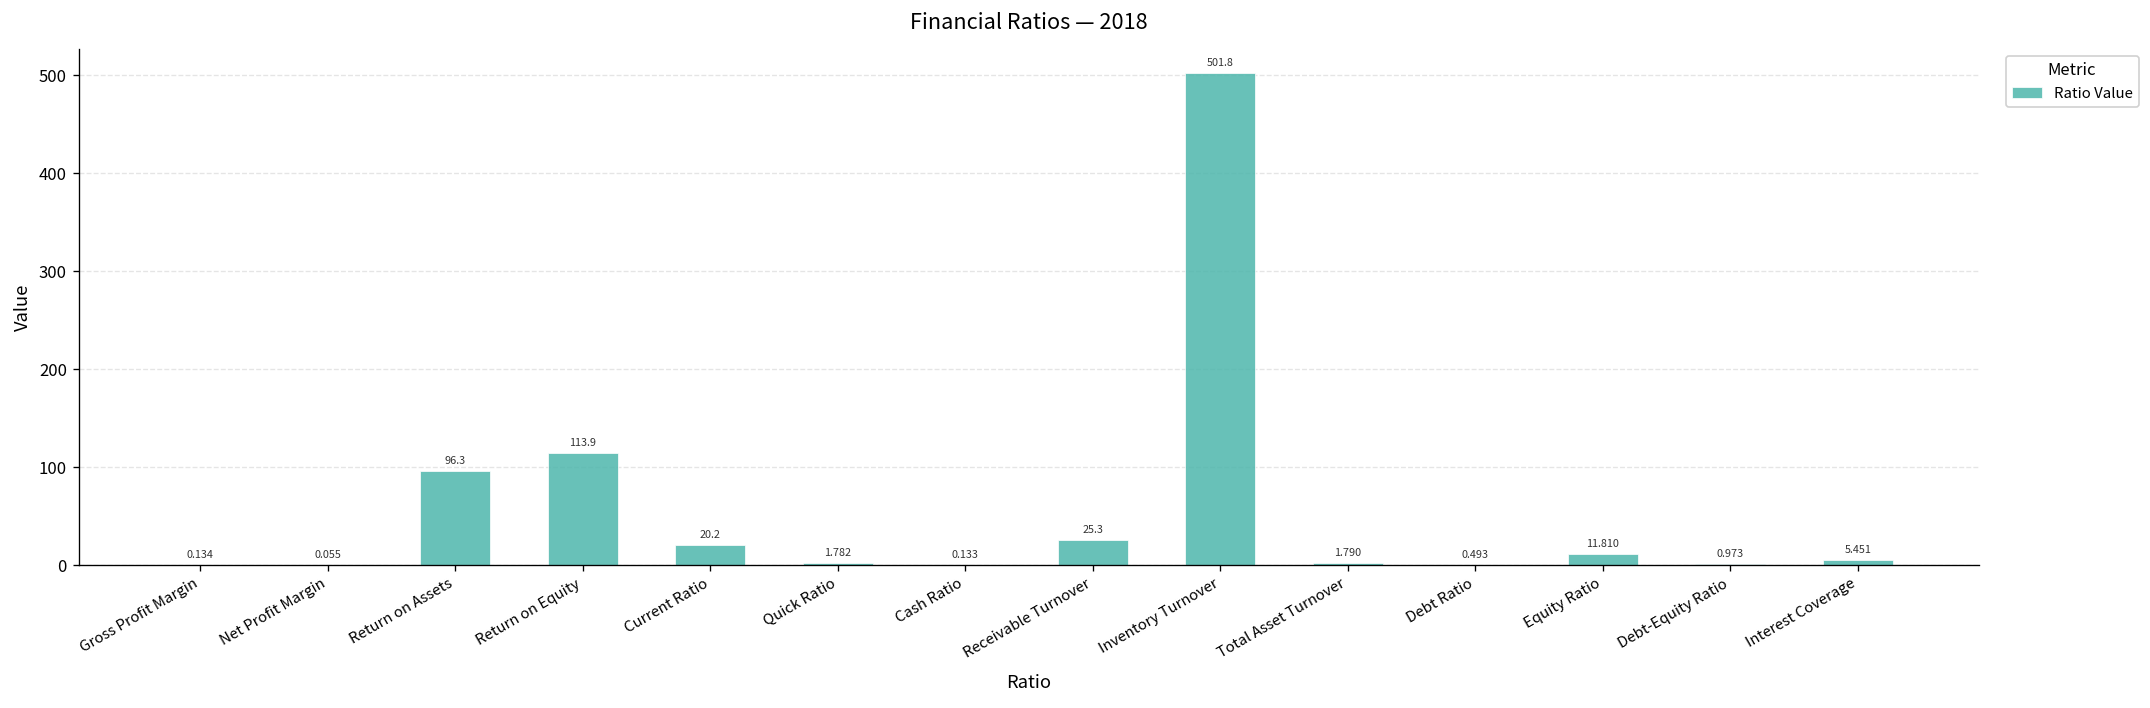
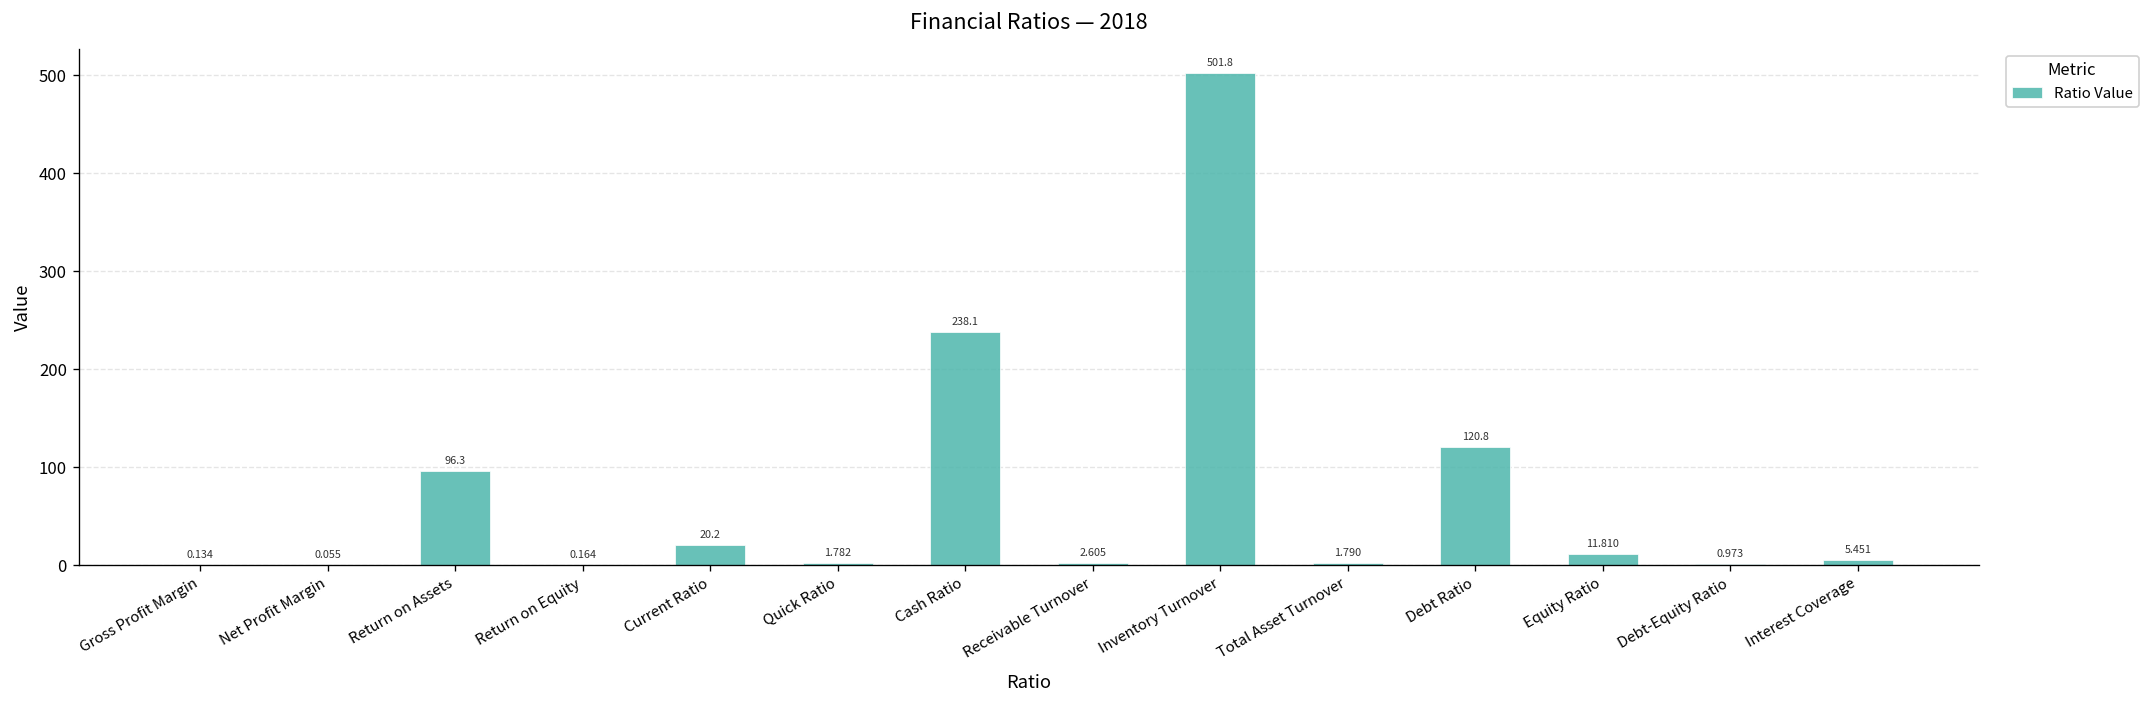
  {
    "Gross Profit Margin": 0.134,
    "Net Profit Margin": 0.055,
    "Return on Assets": 96.3,
-   "Return on Equity": 113.9,
+   "Return on Equity": 0.164,
    "Current Ratio": 20.2,
    "Quick Ratio": 1.782,
-   "Cash Ratio": 0.133,
-   "Receivable Turnover": 25.3,
+   "Cash Ratio": 238.1,
+   "Receivable Turnover": 2.605,
    "Inventory Turnover": 501.8,
    "Total Asset Turnover": 1.790,
-   "Debt Ratio": 0.493,
+   "Debt Ratio": 120.8,
    "Equity Ratio": 11.810,
    "Debt-Equity Ratio": 0.973,
    "Interest Coverage": 5.451
  }
